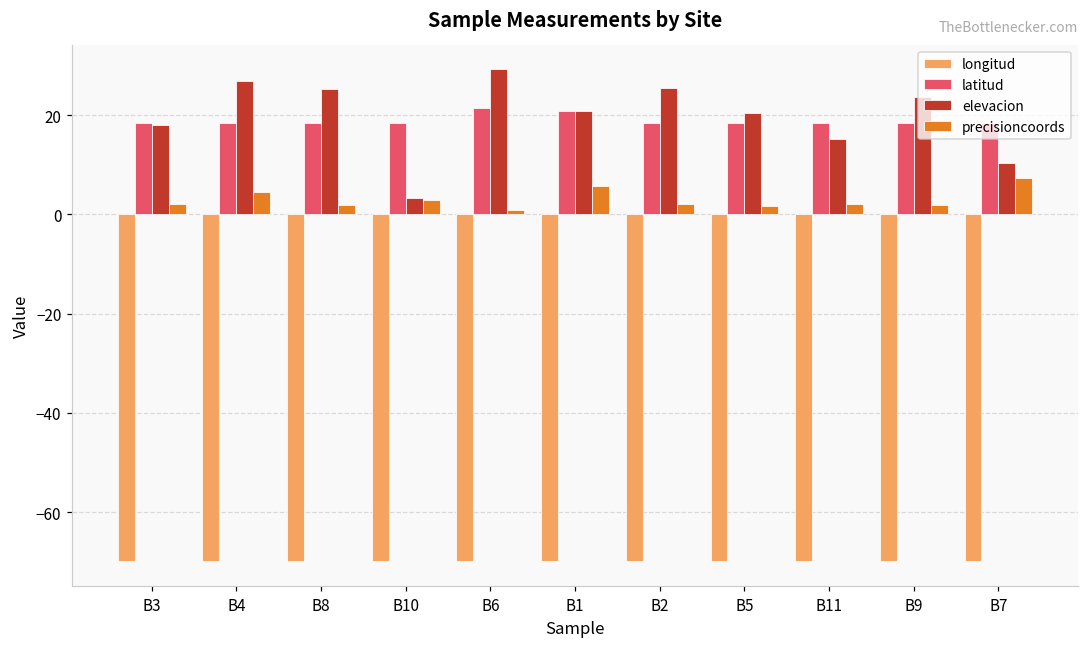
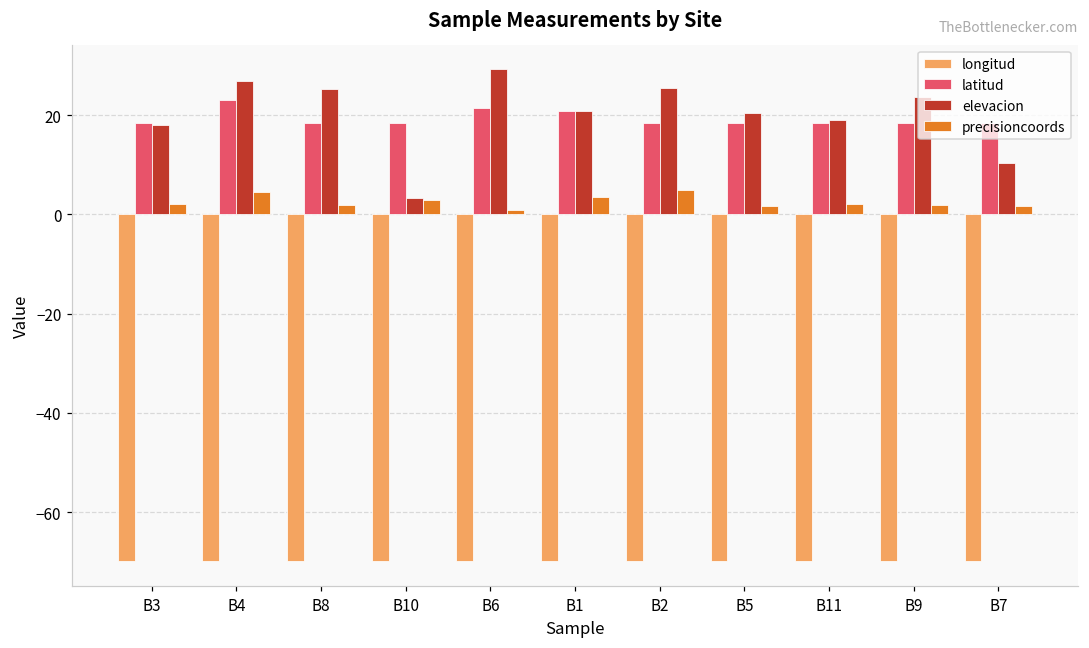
  {
    "longitud": {
      "B3": -70,
      "B4": -70,
      "B8": -70,
      "B10": -70,
      "B6": -70,
      "B1": -70,
      "B2": -70,
      "B5": -70,
      "B11": -70,
      "B9": -70,
      "B7": -70
    },
    "latitud": {
      "B3": 18,
-     "B4": 18,
+     "B4": 23,
      "B8": 18,
      "B10": 18,
      "B6": 21,
      "B1": 21,
      "B2": 18,
      "B5": 18,
      "B11": 18,
      "B9": 18
    },
    "elevacion": {
      "B3": 18,
      "B4": 27,
      "B8": 25,
      "B10": 3,
      "B6": 29,
      "B1": 21,
      "B2": 26,
      "B5": 21,
-     "B11": 15,
+     "B11": 19,
      "B7": 10
    },
    "precisioncoords": {
      "B3": 2,
      "B4": 4,
      "B8": 2,
      "B10": 3,
      "B6": 1,
-     "B1": 6,
-     "B2": 2,
+     "B1": 4,
+     "B2": 5,
      "B5": 2,
      "B11": 2,
      "B9": 2,
-     "B7": 7
+     "B7": 2
    }
  }
